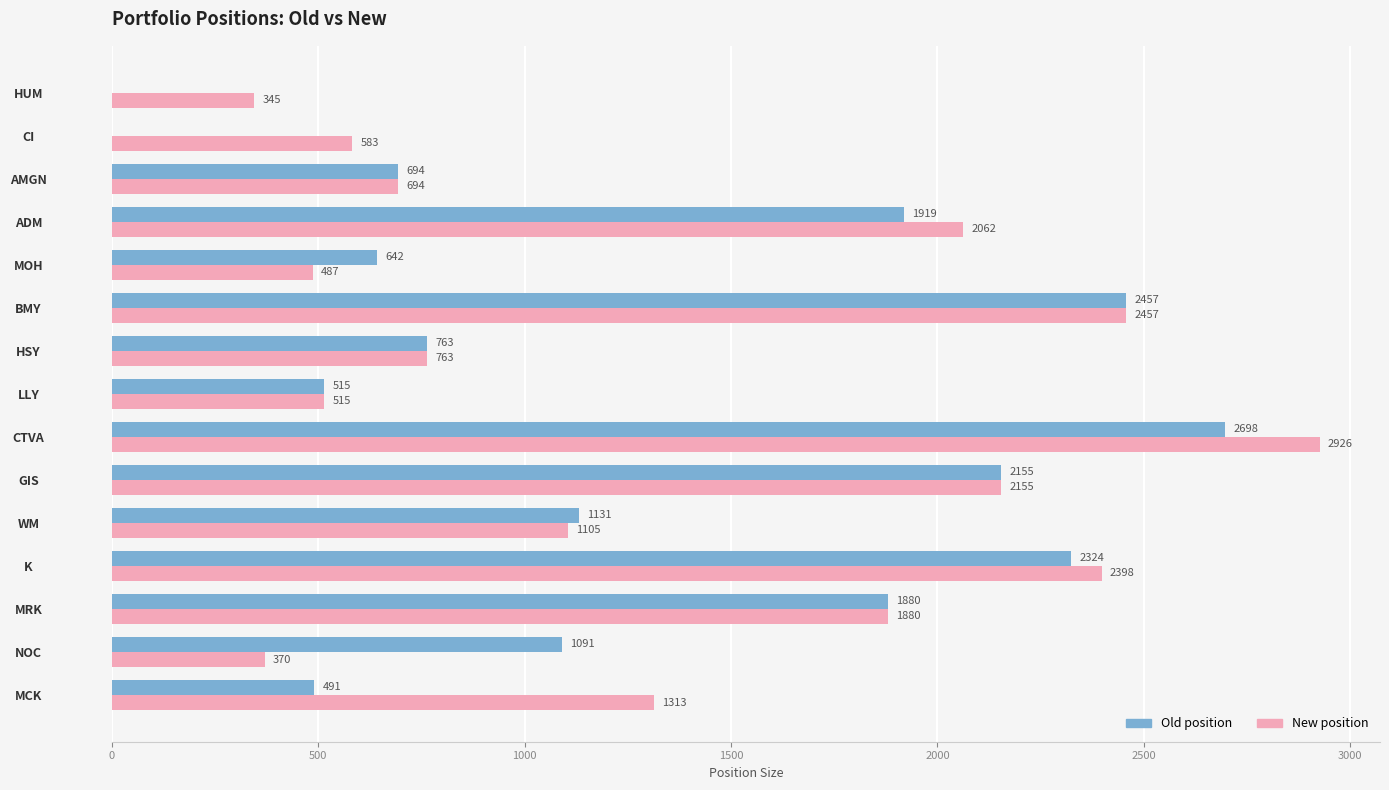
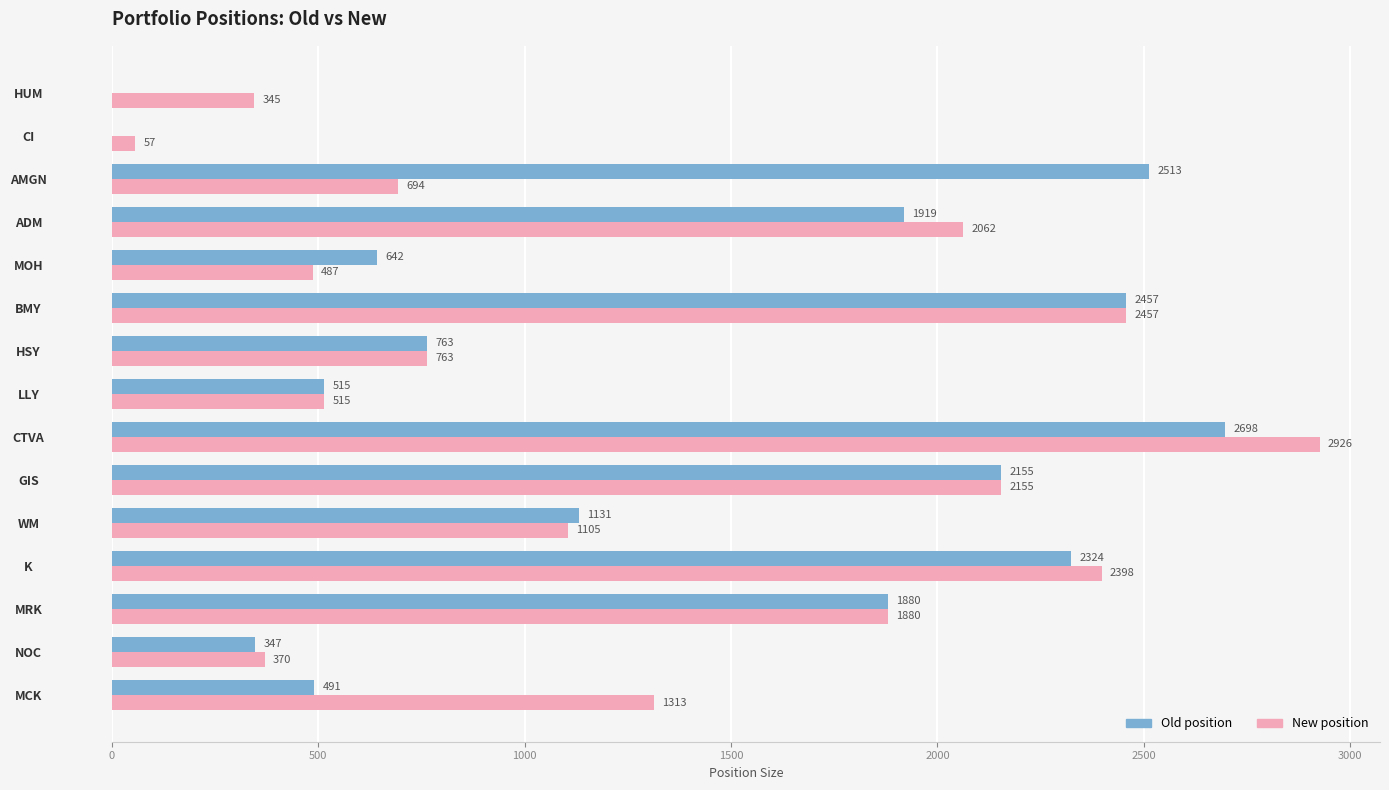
  {
    "Old position": {
-     "AMGN": 694,
+     "AMGN": 2513,
      "ADM": 1919,
      "MOH": 642,
      "BMY": 2457,
      "HSY": 763,
      "LLY": 515,
      "CTVA": 2698,
      "GIS": 2155,
      "WM": 1131,
      "K": 2324,
      "MRK": 1880,
-     "NOC": 1091,
+     "NOC": 347,
      "MCK": 491
    },
    "New position": {
      "HUM": 345,
-     "CI": 583,
+     "CI": 57,
      "AMGN": 694,
      "ADM": 2062,
      "MOH": 487,
      "BMY": 2457,
      "HSY": 763,
      "LLY": 515,
      "CTVA": 2926,
      "GIS": 2155,
      "WM": 1105,
      "K": 2398,
      "MRK": 1880,
      "NOC": 370,
      "MCK": 1313
    }
  }
